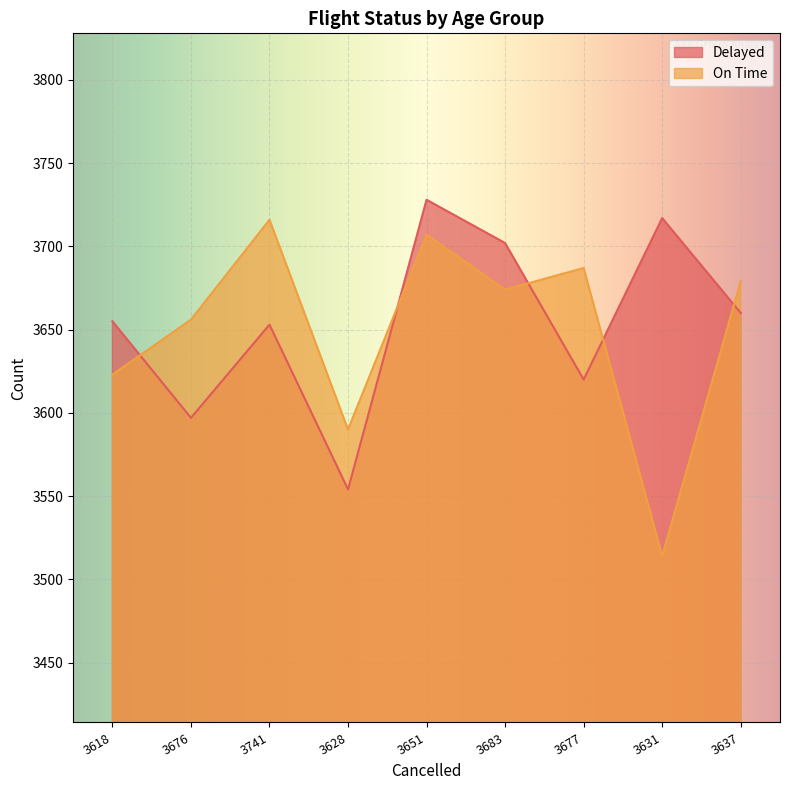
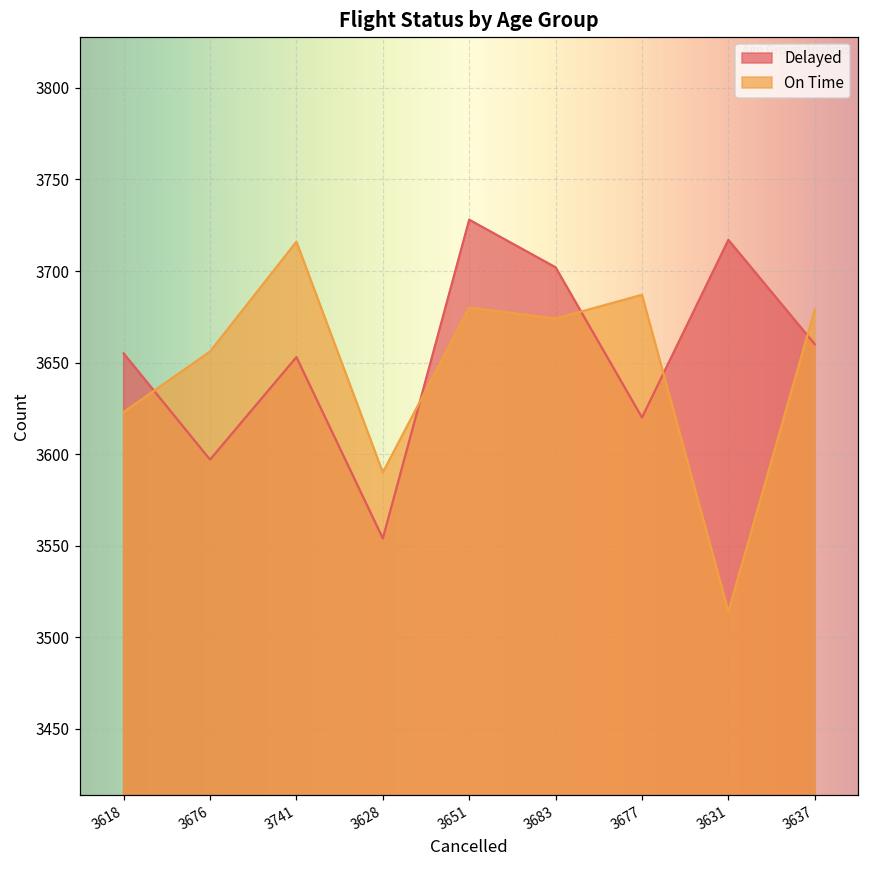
  {
    "Delayed": {
      "3618": 3655,
      "3676": 3597,
      "3741": 3653,
      "3628": 3554,
      "3651": 3728,
      "3683": 3702,
      "3677": 3620,
      "3631": 3717,
      "3637": 3660
    },
    "On Time": {
      "3618": 3623,
      "3676": 3656,
      "3741": 3716,
      "3628": 3590,
-     "3651": 3707,
+     "3651": 3680,
      "3683": 3674,
      "3677": 3687,
      "3631": 3514,
      "3637": 3679
    }
  }
